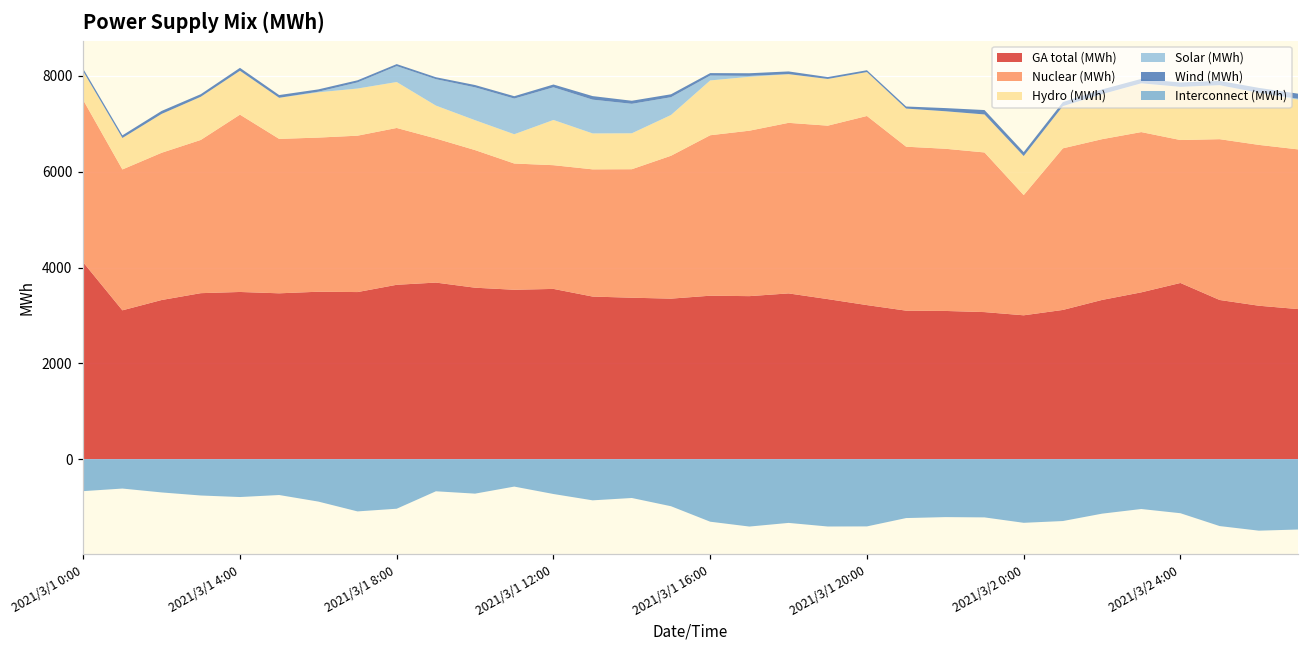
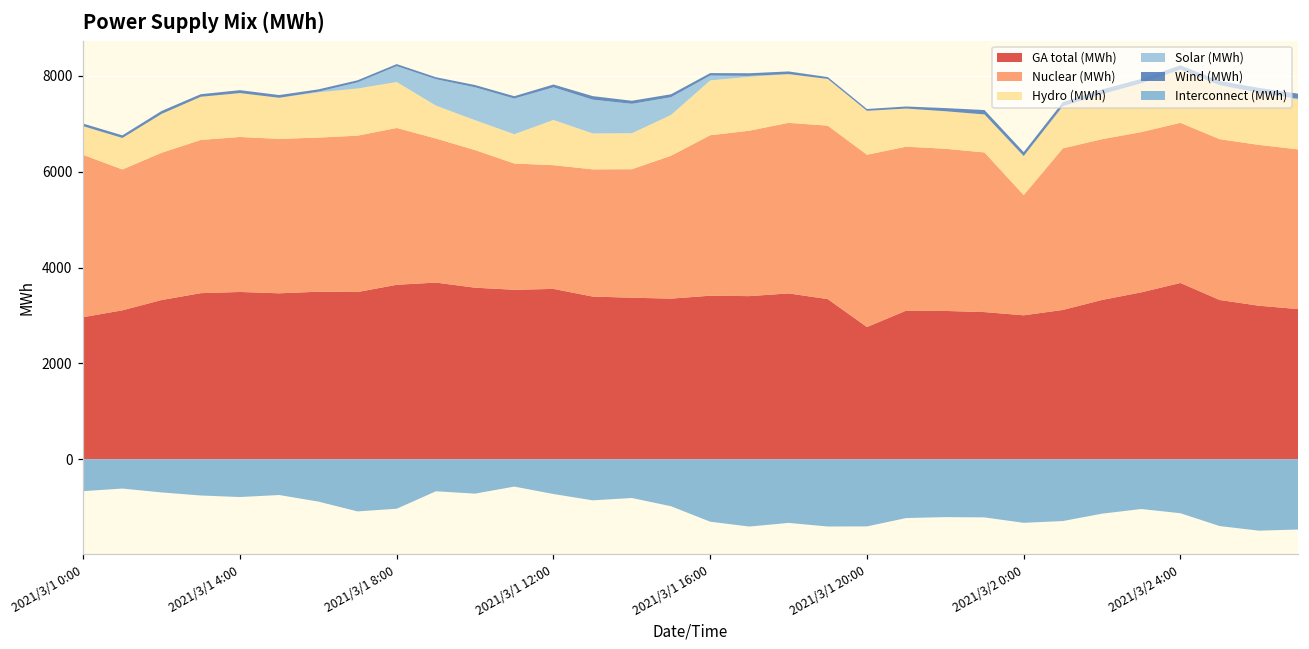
  {
    "GA total (MWh)": {
-     "2021/3/1 0:00": 4100,
+     "2021/3/1 0:00": 3000,
      "2021/3/1 4:00": 3500,
      "2021/3/1 8:00": 3600,
      "2021/3/1 12:00": 3600,
      "2021/3/1 16:00": 3400,
-     "2021/3/1 20:00": 3200,
+     "2021/3/1 20:00": 2800,
      "2021/3/2 0:00": 3000,
      "2021/3/2 4:00": 3700
    },
    "Nuclear (MWh)": {
      "2021/3/1 0:00": 3400,
-     "2021/3/1 4:00": 3700,
+     "2021/3/1 4:00": 3200,
      "2021/3/1 8:00": 3300,
      "2021/3/1 12:00": 2600,
      "2021/3/1 16:00": 3300,
-     "2021/3/1 20:00": 3900,
+     "2021/3/1 20:00": 3600,
      "2021/3/2 0:00": 2500,
-     "2021/3/2 4:00": 3000
+     "2021/3/2 4:00": 3300
    },
    "Hydro (MWh)": {
      "2021/3/1 8:00": 1000,
      "2021/3/1 12:00": 900,
      "2021/3/1 16:00": 1100
    },
    "Wind (MWh)": {
      "2021/3/1 4:00": 100,
      "2021/3/1 12:00": 100,
      "2021/3/2 0:00": 100
    }
  }
